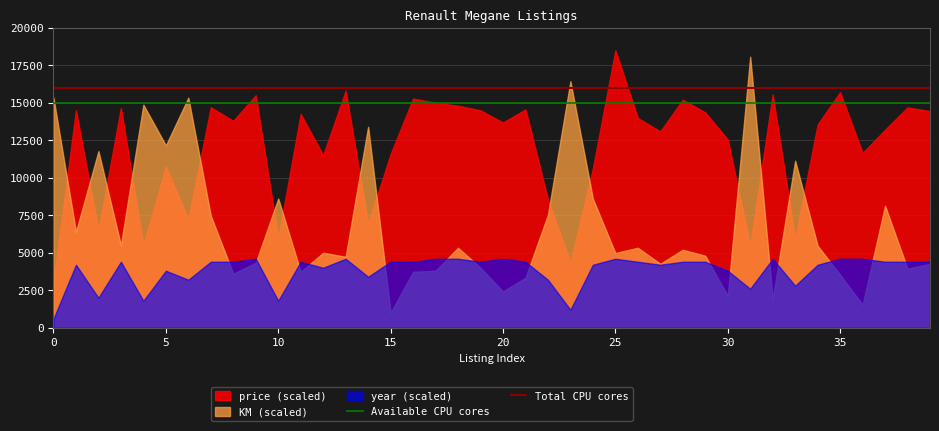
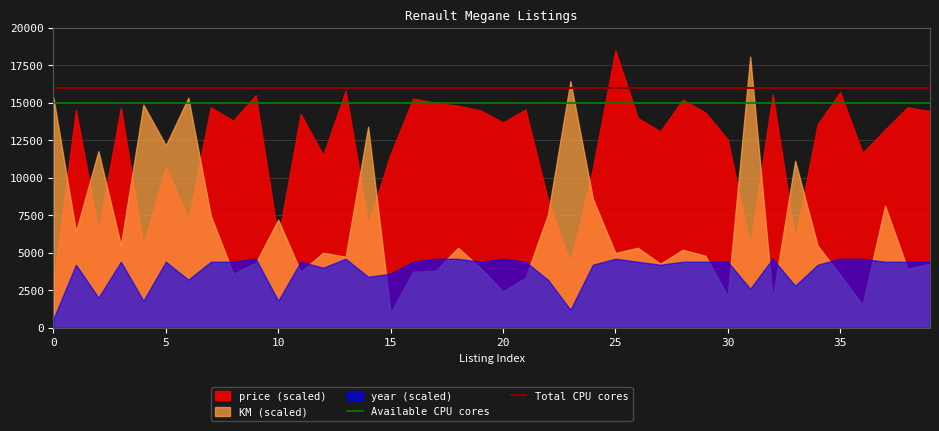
  {
    "price (scaled)": {
      "0": 3000,
      "5": 10800,
      "10": 6000,
      "15": 11600,
      "20": 13700,
      "25": 18500,
      "30": 12600,
      "35": 15700
    },
    "KM (scaled)": {
      "0": 15300,
      "5": 12200,
-     "10": 8600,
+     "10": 7200,
      "15": 1000,
      "20": 2400,
      "25": 5000,
      "30": 2100,
      "35": 3500
    },
    "year (scaled)": {
      "0": 600,
-     "5": 3800,
+     "5": 4400,
      "10": 1800,
-     "15": 4400,
+     "15": 3600,
      "20": 4600,
      "25": 4600,
-     "30": 3800,
+     "30": 4400,
      "35": 4600
    }
  }
